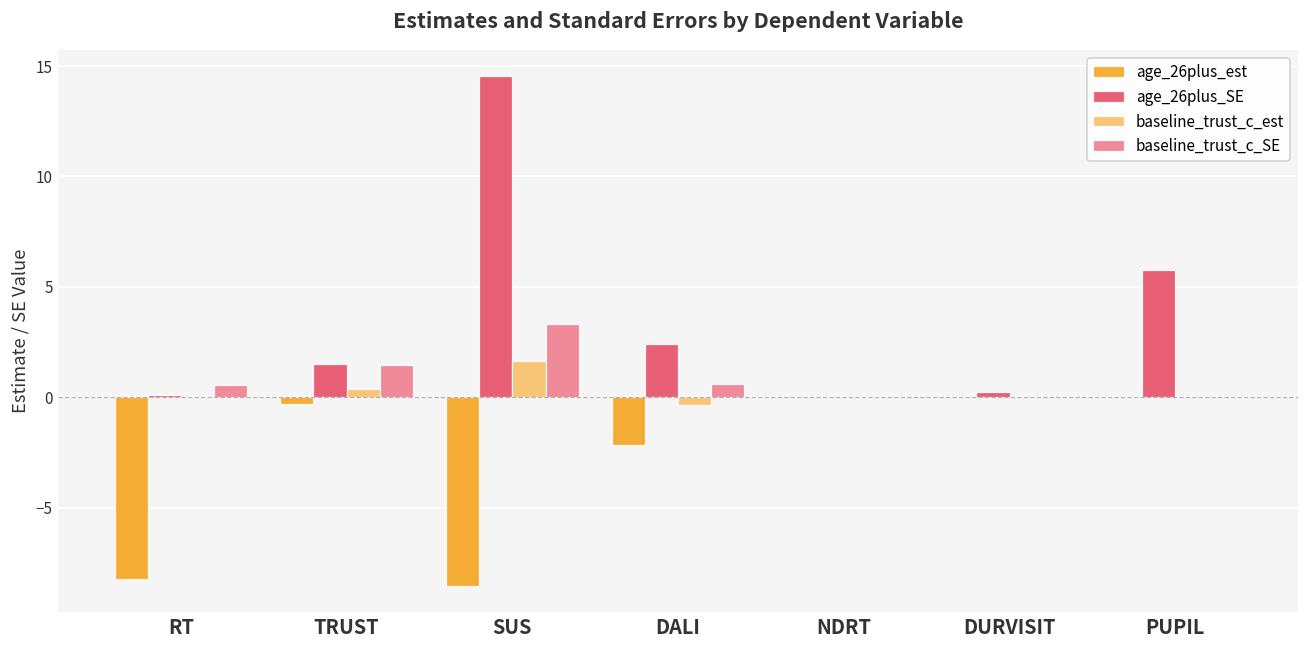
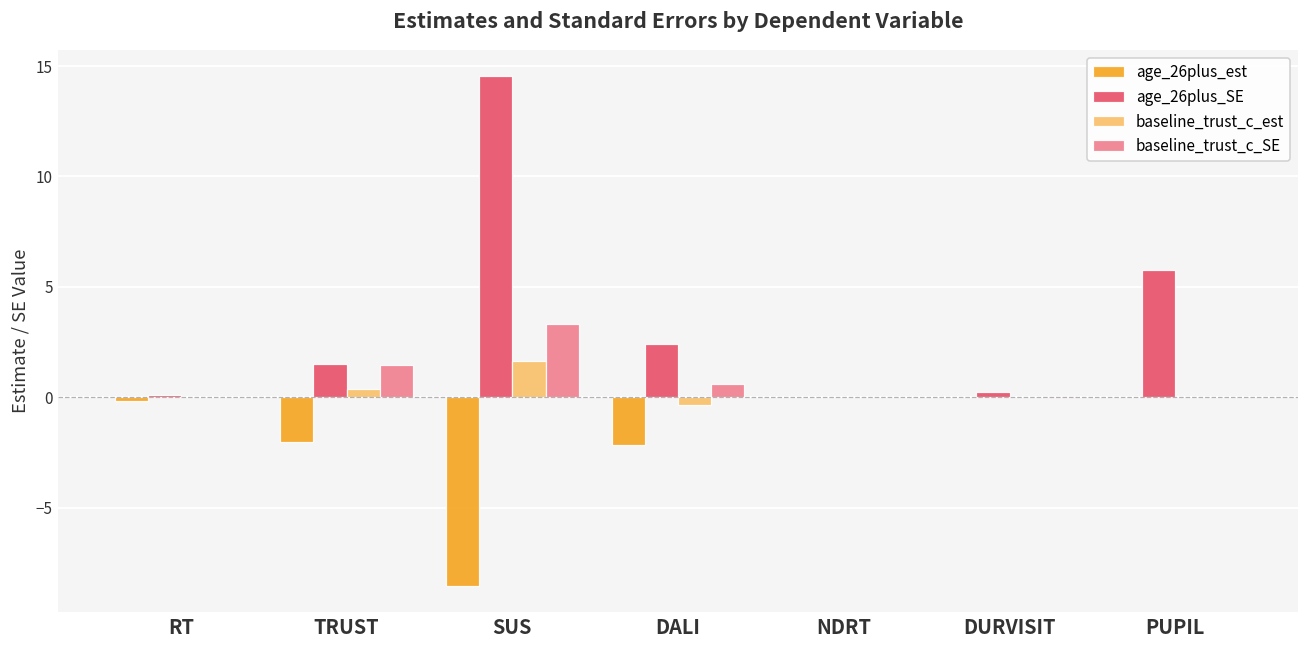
  {
    "age_26plus_est": {
-     "RT": -8.2,
-     "TRUST": -0.3,
+     "RT": -0.2,
+     "TRUST": -2.0,
      "SUS": -8.6,
      "DALI": -2.2,
      "NDRT": 0.0
    },
    "age_26plus_SE": {
      "TRUST": 1.5,
      "SUS": 14.6,
      "DALI": 2.4,
      "NDRT": 0.0,
      "DURVISIT": 0.2,
      "PUPIL": 5.7
    },
    "baseline_trust_c_est": {
      "TRUST": 0.4,
      "SUS": 1.6,
      "DALI": -0.4,
      "NDRT": 0.0
    },
    "baseline_trust_c_SE": {
-     "RT": 0.6,
+     "RT": 0.0,
      "TRUST": 1.5,
      "SUS": 3.3,
      "DALI": 0.6,
      "NDRT": 0.0
    }
  }
